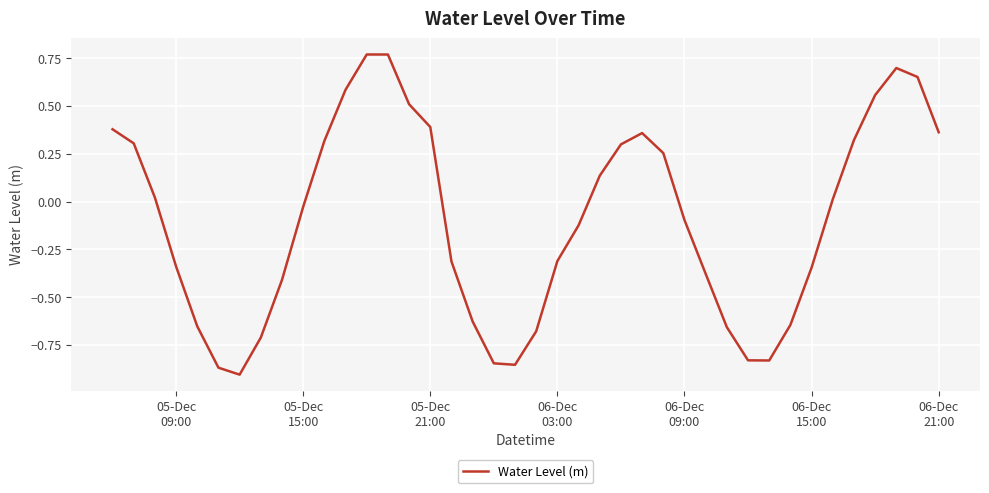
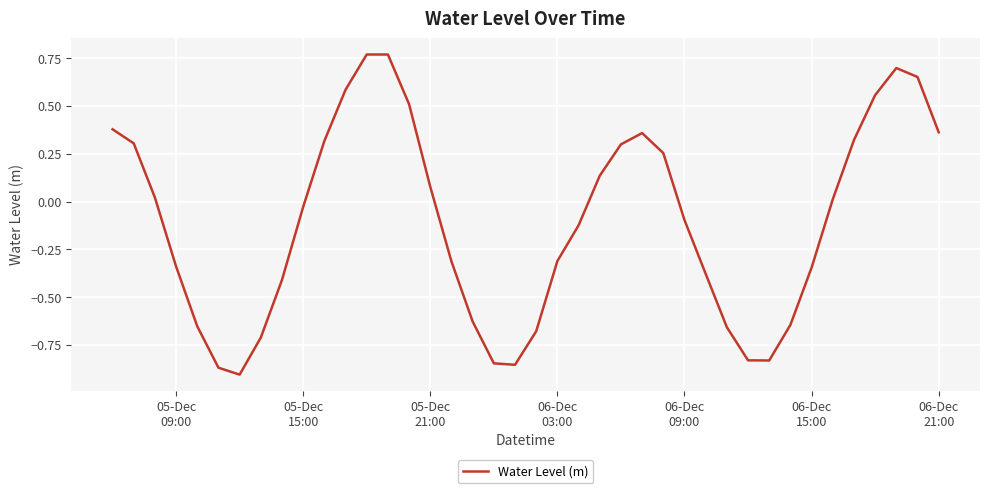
  {
    "05-Dec 09:00": -0.34,
    "05-Dec 15:00": -0.03,
-   "05-Dec 21:00": 0.39,
+   "05-Dec 21:00": 0.08,
    "06-Dec 03:00": -0.31,
    "06-Dec 09:00": -0.10,
    "06-Dec 15:00": -0.35,
    "06-Dec 21:00": 0.36
  }
